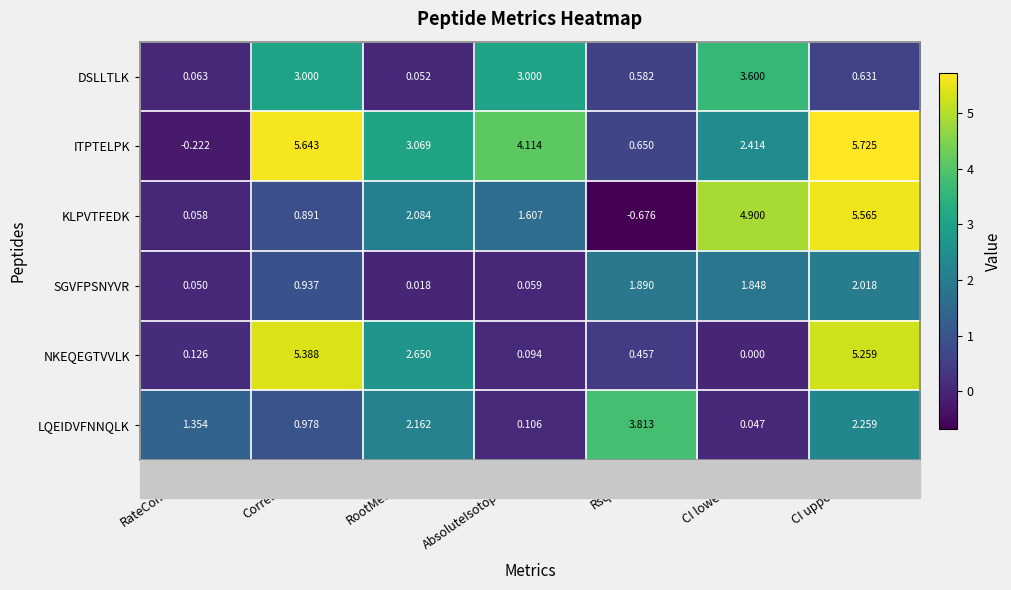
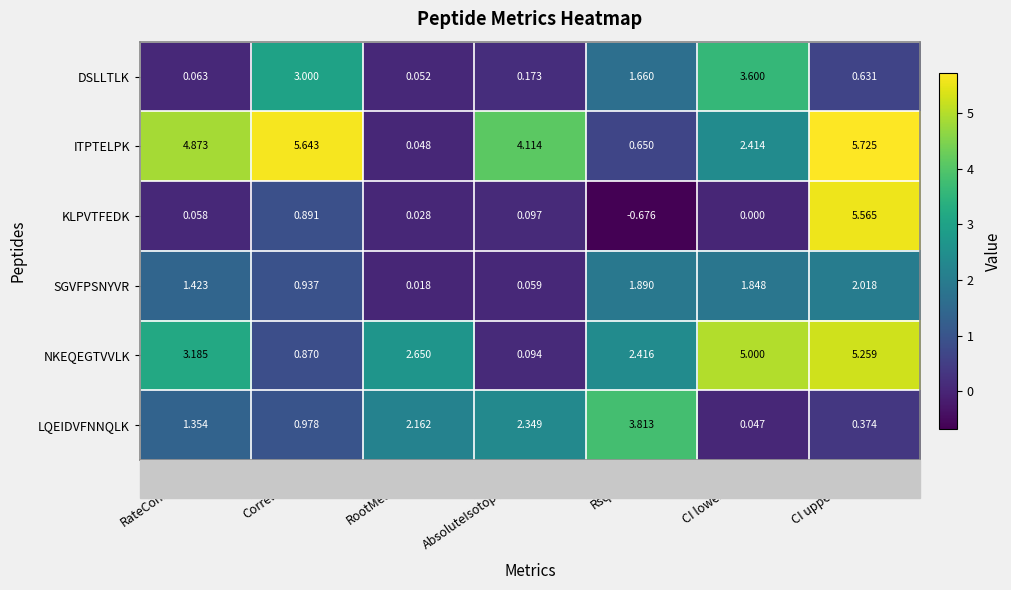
  {
    "DSLLTLK": {
      "RateConstants": 0.063,
      "Correlations": 3.000,
      "RootMeanRSS": 0.052,
-     "AbsoluteIsotopeError": 3.000,
-     "Rsquared": 0.582,
+     "AbsoluteIsotopeError": 0.173,
+     "Rsquared": 1.660,
      "CI lower band": 3.600,
      "CI upper band": 0.631
    },
    "ITPTELPK": {
-     "RateConstants": -0.222,
+     "RateConstants": 4.873,
      "Correlations": 5.643,
-     "RootMeanRSS": 3.069,
+     "RootMeanRSS": 0.048,
      "AbsoluteIsotopeError": 4.114,
      "Rsquared": 0.650,
      "CI lower band": 2.414,
      "CI upper band": 5.725
    },
    "KLPVTFEDK": {
      "RateConstants": 0.058,
      "Correlations": 0.891,
-     "RootMeanRSS": 2.084,
-     "AbsoluteIsotopeError": 1.607,
+     "RootMeanRSS": 0.028,
+     "AbsoluteIsotopeError": 0.097,
      "Rsquared": -0.676,
-     "CI lower band": 4.900,
+     "CI lower band": 0.000,
      "CI upper band": 5.565
    },
    "SGVFPSNYVR": {
-     "RateConstants": 0.050,
+     "RateConstants": 1.423,
      "Correlations": 0.937,
      "RootMeanRSS": 0.018,
      "AbsoluteIsotopeError": 0.059,
      "Rsquared": 1.890,
      "CI lower band": 1.848,
      "CI upper band": 2.018
    },
    "NKEQEGTVVLK": {
-     "RateConstants": 0.126,
-     "Correlations": 5.388,
+     "RateConstants": 3.185,
+     "Correlations": 0.870,
      "RootMeanRSS": 2.650,
      "AbsoluteIsotopeError": 0.094,
-     "Rsquared": 0.457,
-     "CI lower band": 0.000,
+     "Rsquared": 2.416,
+     "CI lower band": 5.000,
      "CI upper band": 5.259
    },
    "LQEIDVFNNQLK": {
      "RateConstants": 1.354,
      "Correlations": 0.978,
      "RootMeanRSS": 2.162,
-     "AbsoluteIsotopeError": 0.106,
+     "AbsoluteIsotopeError": 2.349,
      "Rsquared": 3.813,
      "CI lower band": 0.047,
-     "CI upper band": 2.259
+     "CI upper band": 0.374
    }
  }
